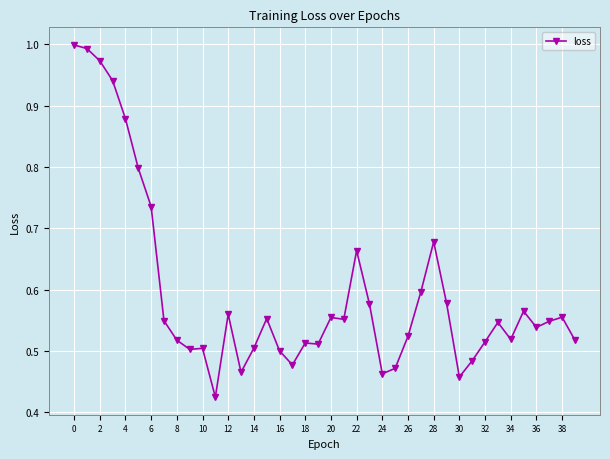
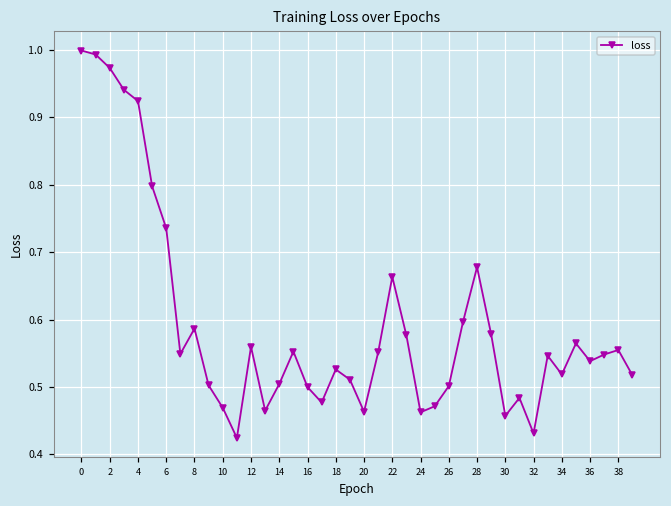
  {
    "0": 1.00,
    "2": 0.97,
-   "4": 0.88,
+   "4": 0.92,
    "6": 0.74,
-   "8": 0.52,
-   "10": 0.50,
+   "8": 0.59,
+   "10": 0.47,
    "12": 0.56,
    "14": 0.50,
    "16": 0.50,
-   "18": 0.51,
-   "20": 0.55,
+   "18": 0.53,
+   "20": 0.46,
    "22": 0.66,
    "24": 0.46,
-   "26": 0.52,
+   "26": 0.50,
    "28": 0.68,
    "30": 0.46,
-   "32": 0.51,
+   "32": 0.43,
    "34": 0.52,
    "36": 0.54,
    "38": 0.55
  }
